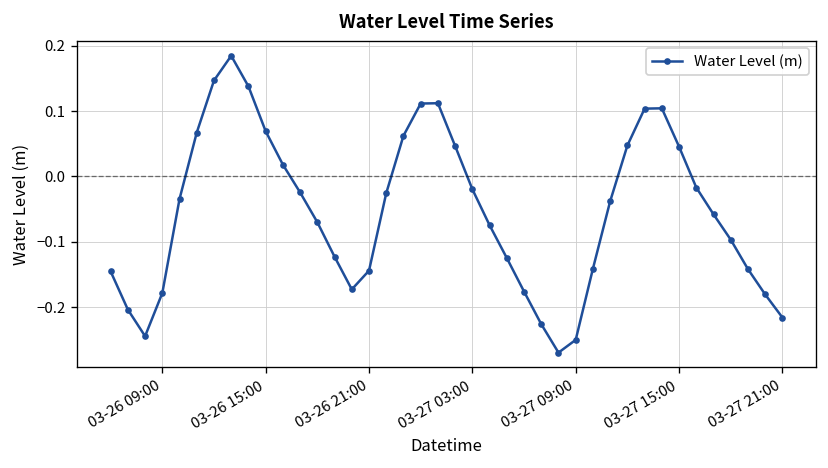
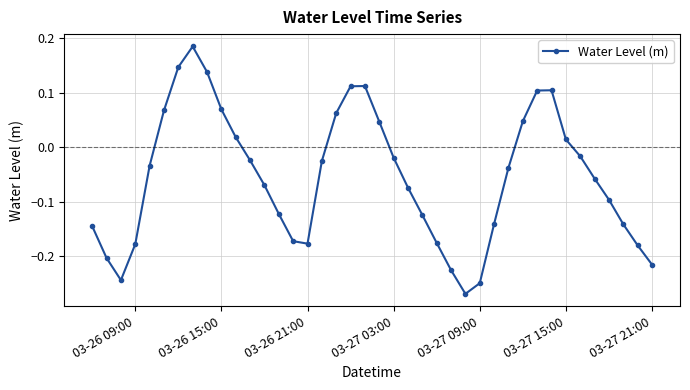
  {
    "03-26 09:00": -0.18,
    "03-26 15:00": 0.07,
-   "03-26 21:00": -0.14,
+   "03-26 21:00": -0.18,
    "03-27 03:00": -0.02,
    "03-27 09:00": -0.25,
-   "03-27 15:00": 0.05,
+   "03-27 15:00": 0.01,
    "03-27 21:00": -0.22
  }
